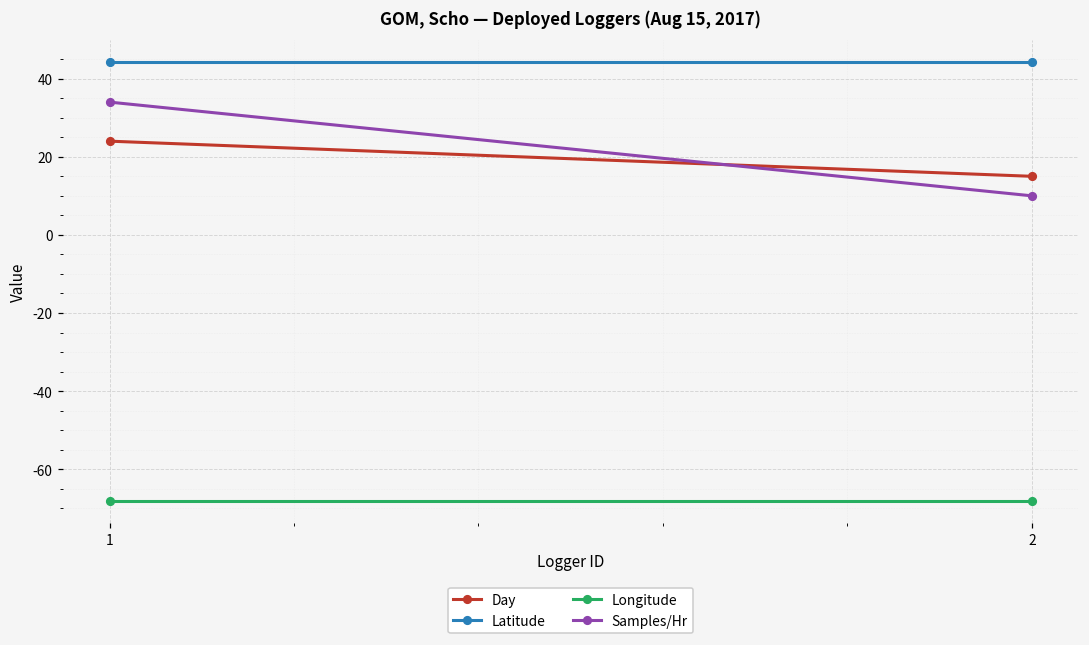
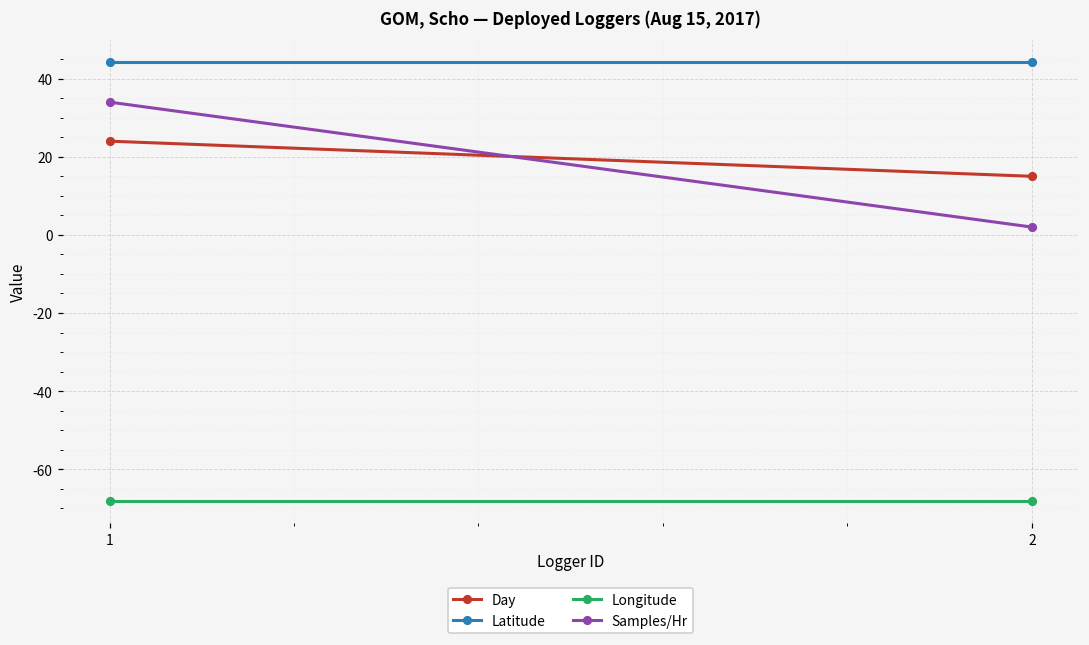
  {
    "Day": {
      "1": 24,
      "2": 15
    },
    "Latitude": {
      "1": 44,
      "2": 44
    },
    "Longitude": {
      "1": -68,
      "2": -68
    },
    "Samples/Hr": {
      "1": 34,
-     "2": 10
+     "2": 2
    }
  }
